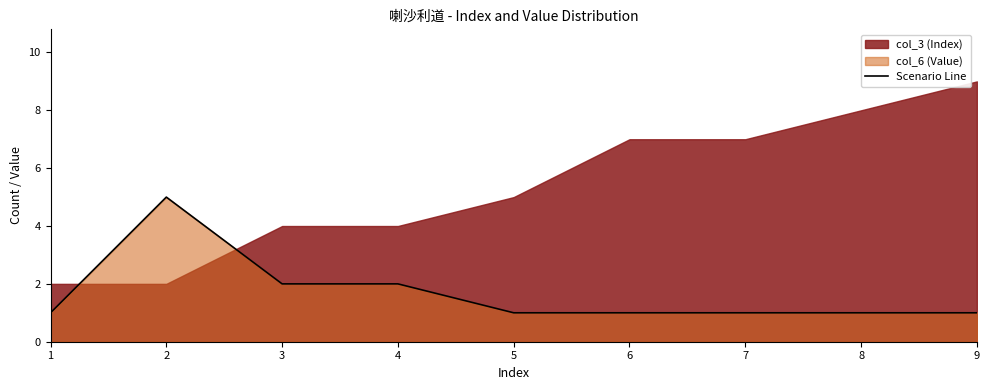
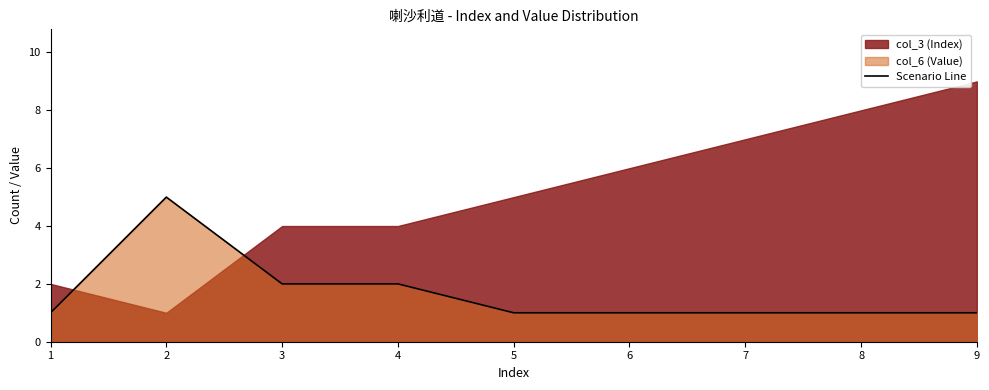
  {
    "col_3 (Index)": {
      "1": 2,
-     "2": 2,
+     "2": 1,
      "3": 4,
      "4": 4,
      "5": 5,
-     "6": 7,
+     "6": 6,
      "7": 7,
      "8": 8,
      "9": 9
    },
    "col_6 (Value)": {
      "1": 1,
      "2": 5,
      "3": 2,
      "4": 2,
      "5": 1,
      "6": 1,
      "7": 1,
      "8": 1,
      "9": 1
    }
  }
